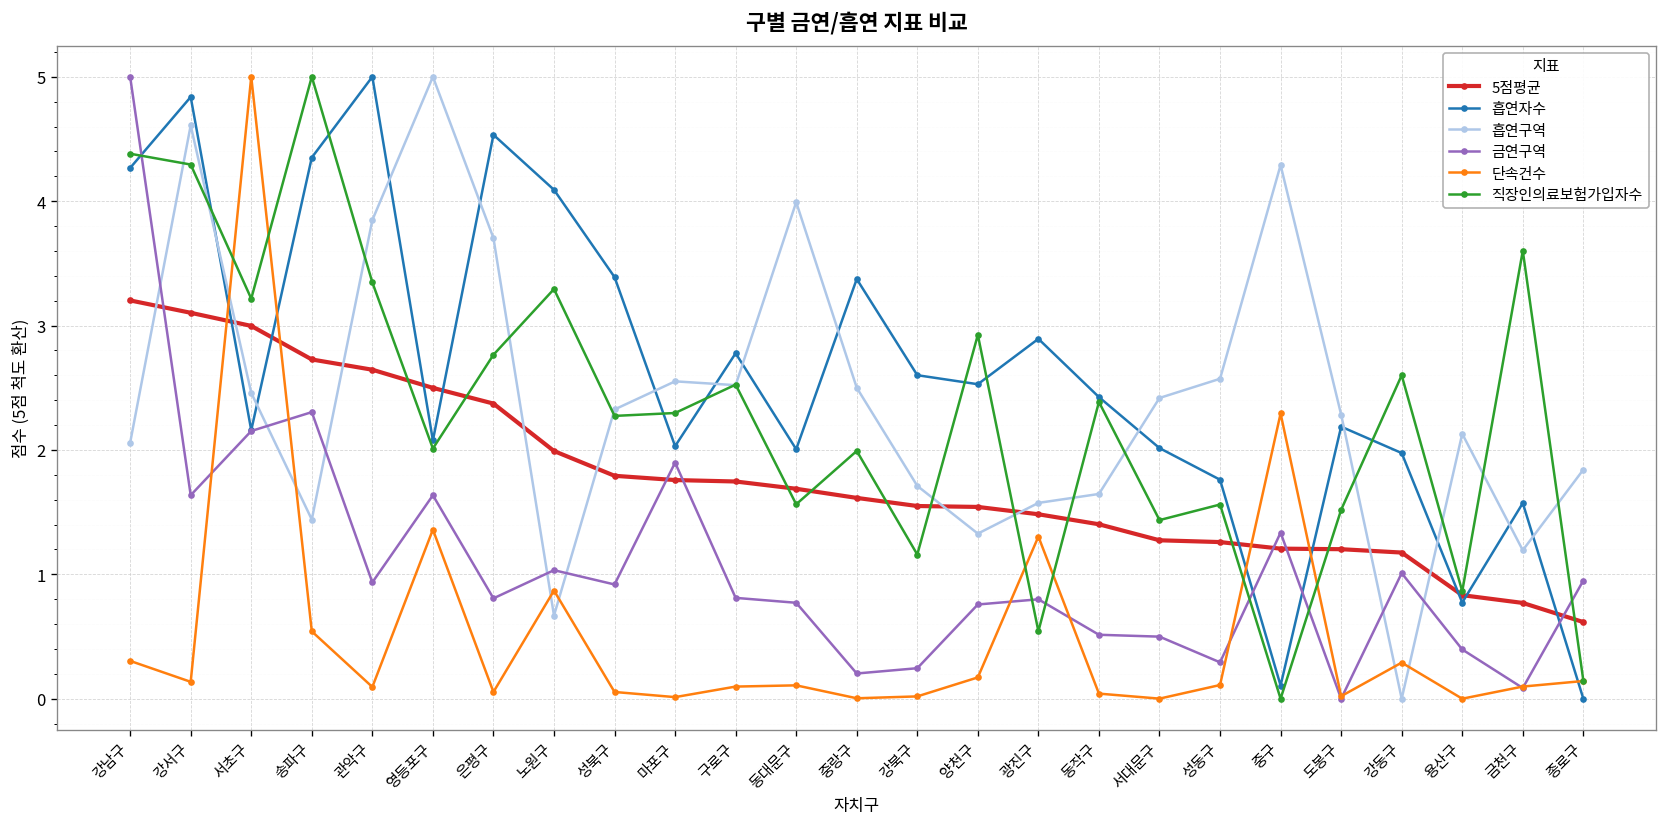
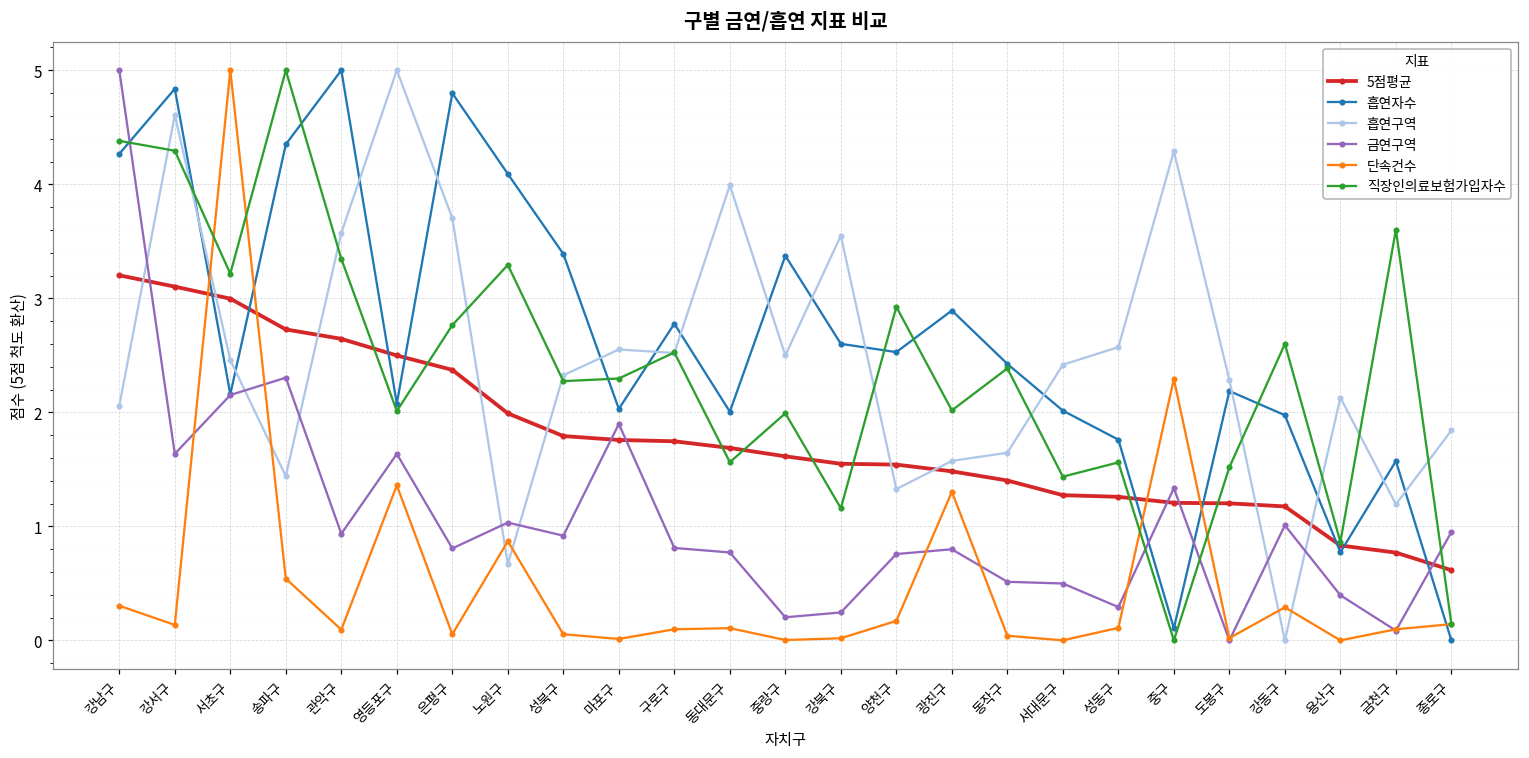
  {
    "5점평균": {
      "강남구": 3.20,
      "강서구": 3.10,
      "서초구": 3.00,
      "송파구": 2.73,
      "관악구": 2.64,
      "영등포구": 2.50,
      "은평구": 2.37,
      "노원구": 1.99,
      "성북구": 1.79,
      "마포구": 1.76,
      "구로구": 1.75,
      "동대문구": 1.69,
      "중랑구": 1.61,
      "강북구": 1.55,
      "양천구": 1.54,
      "광진구": 1.48,
      "동작구": 1.40,
      "서대문구": 1.27,
      "성동구": 1.26,
      "중구": 1.21,
      "도봉구": 1.20,
      "강동구": 1.17,
      "용산구": 0.83,
      "금천구": 0.77,
      "종로구": 0.62
    },
    "흡연자수": {
      "강남구": 4.27,
      "강서구": 4.84,
      "송파구": 4.35,
      "관악구": 5.00,
      "영등포구": 2.08,
-     "은평구": 4.53,
+     "은평구": 4.80,
      "노원구": 4.09,
      "성북구": 3.39,
      "마포구": 2.03,
      "구로구": 2.78,
      "동대문구": 2.01,
      "중랑구": 3.37,
      "강북구": 2.60,
      "양천구": 2.53,
      "광진구": 2.89,
      "동작구": 2.42,
      "서대문구": 2.01,
      "성동구": 1.76,
      "중구": 0.11,
      "도봉구": 2.19,
      "강동구": 1.97,
      "용산구": 0.77,
      "금천구": 1.57,
      "종로구": 0.00
    },
    "흡연구역": {
      "강남구": 2.06,
      "강서구": 4.61,
      "서초구": 2.46,
      "송파구": 1.44,
-     "관악구": 3.85,
+     "관악구": 3.57,
      "영등포구": 5.00,
      "은평구": 3.70,
      "노원구": 0.67,
      "성북구": 2.33,
      "마포구": 2.55,
      "동대문구": 3.99,
      "중랑구": 2.50,
-     "강북구": 1.71,
+     "강북구": 3.55,
      "양천구": 1.33,
      "광진구": 1.57,
      "동작구": 1.65,
      "서대문구": 2.42,
      "성동구": 2.57,
      "중구": 4.29,
      "도봉구": 2.28,
      "강동구": 0.00,
      "용산구": 2.13,
      "금천구": 1.19,
      "종로구": 1.84
    },
    "금연구역": {
      "강남구": 5.00,
      "강서구": 1.64,
      "송파구": 2.30,
      "관악구": 0.94,
      "영등포구": 1.64,
      "은평구": 0.81,
      "노원구": 1.03,
      "성북구": 0.92,
      "마포구": 1.90,
      "구로구": 0.81,
      "동대문구": 0.77,
      "중랑구": 0.20,
      "강북구": 0.25,
      "양천구": 0.76,
      "광진구": 0.80,
      "동작구": 0.51,
      "서대문구": 0.50,
      "성동구": 0.29,
      "중구": 1.33,
      "강동구": 1.01,
      "용산구": 0.40,
      "종로구": 0.95
    },
    "단속건수": {
      "강남구": 0.30,
      "강서구": 0.14,
      "서초구": 5.00,
      "송파구": 0.54,
      "관악구": 0.09,
      "영등포구": 1.36,
      "은평구": 0.05,
      "노원구": 0.87,
      "성북구": 0.05,
      "마포구": 0.01,
      "구로구": 0.10,
      "동대문구": 0.11,
      "중랑구": 0.00,
      "강북구": 0.02,
      "양천구": 0.17,
      "광진구": 1.30,
      "동작구": 0.04,
      "서대문구": 0.00,
      "성동구": 0.11,
      "중구": 2.29,
      "강동구": 0.29,
      "용산구": 0.00
    },
    "직장인의료보험가입자수": {
      "강남구": 4.38,
      "강서구": 4.29,
      "서초구": 3.22,
      "송파구": 5.00,
      "관악구": 3.35,
      "영등포구": 2.01,
      "은평구": 2.76,
      "노원구": 3.29,
      "성북구": 2.27,
      "마포구": 2.30,
      "동대문구": 1.56,
      "중랑구": 1.99,
      "강북구": 1.16,
      "양천구": 2.92,
-     "광진구": 0.54,
+     "광진구": 2.02,
      "동작구": 2.39,
      "서대문구": 1.44,
      "성동구": 1.56,
      "중구": 0.00,
      "도봉구": 1.52,
      "강동구": 2.60,
      "용산구": 0.86,
      "금천구": 3.60
    }
  }
